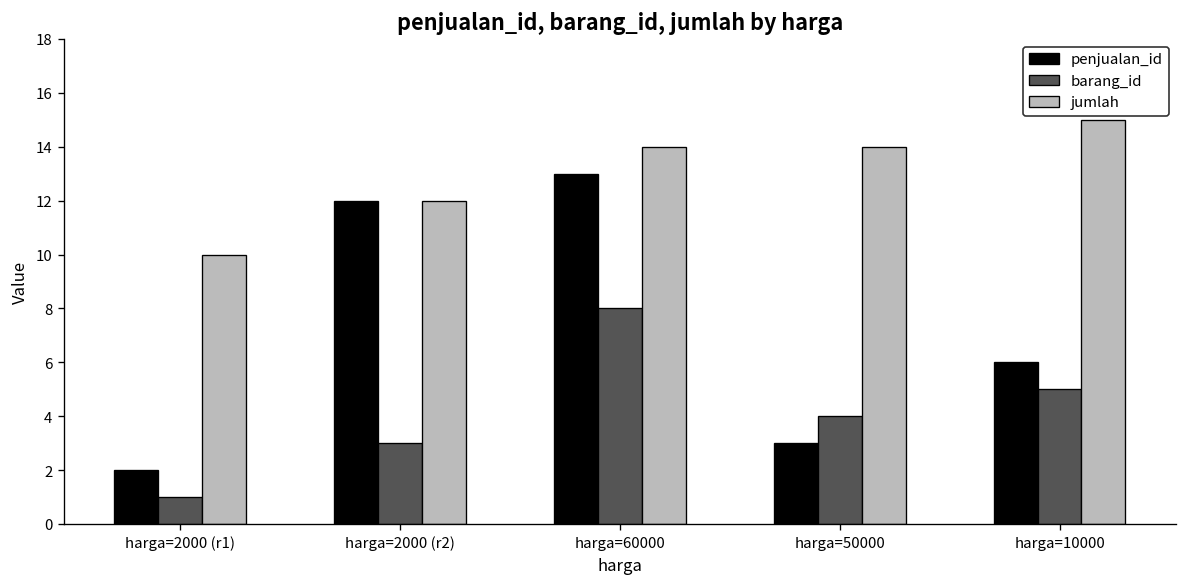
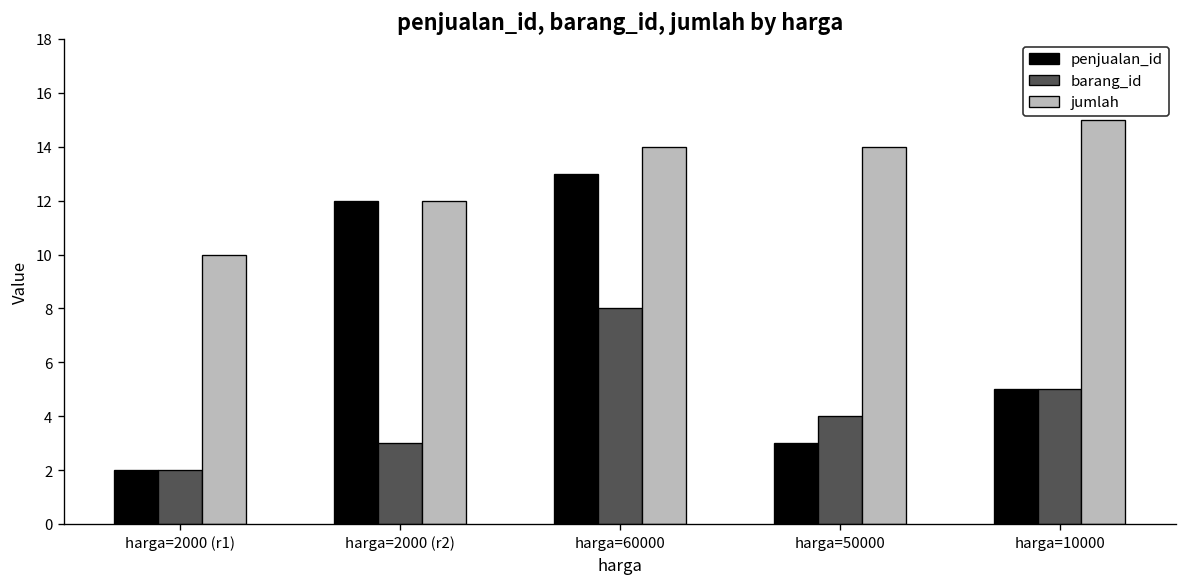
  {
    "penjualan_id": {
      "harga=2000 (r1)": 2,
      "harga=2000 (r2)": 12,
      "harga=60000": 13,
      "harga=50000": 3,
-     "harga=10000": 6
+     "harga=10000": 5
    },
    "barang_id": {
-     "harga=2000 (r1)": 1,
+     "harga=2000 (r1)": 2,
      "harga=2000 (r2)": 3,
      "harga=60000": 8,
      "harga=50000": 4,
      "harga=10000": 5
    },
    "jumlah": {
      "harga=2000 (r1)": 10,
      "harga=2000 (r2)": 12,
      "harga=60000": 14,
      "harga=50000": 14
    }
  }
